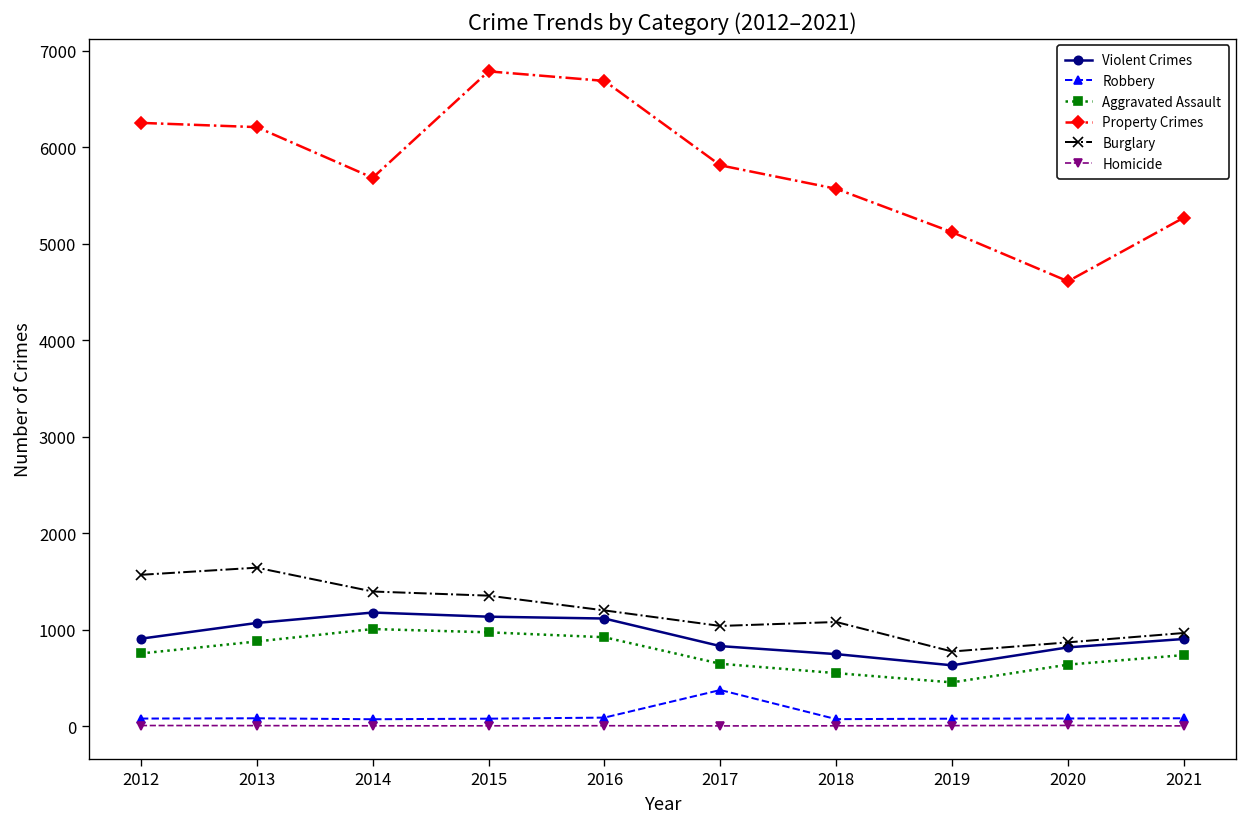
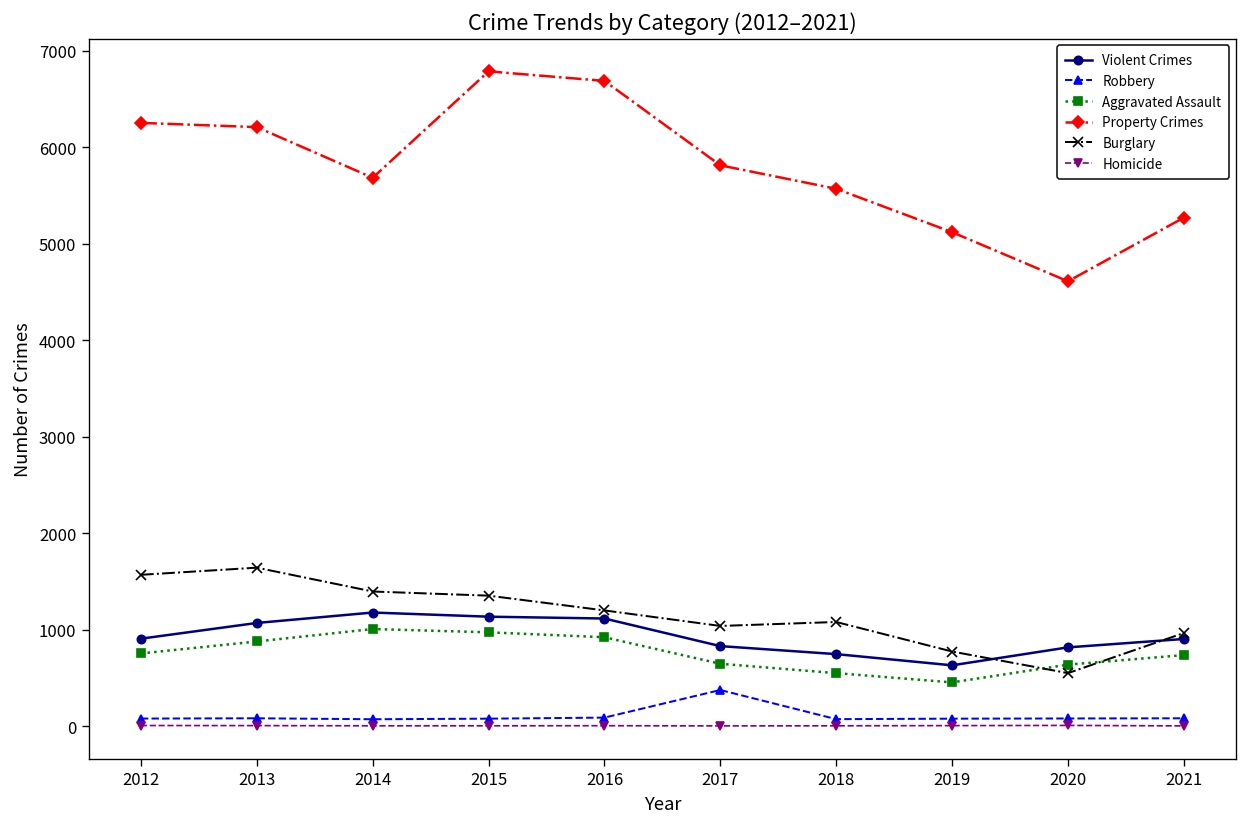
  {
    "Violent Crimes": {
      "2012": 900,
      "2013": 1100,
      "2014": 1200,
      "2015": 1100,
      "2016": 1100,
      "2017": 800,
      "2018": 700,
      "2019": 600,
      "2020": 800,
      "2021": 900
    },
    "Robbery": {
      "2012": 100,
      "2013": 100,
      "2014": 100,
      "2015": 100,
      "2016": 100,
      "2017": 400,
      "2018": 100,
      "2019": 100,
      "2020": 100,
      "2021": 100
    },
    "Aggravated Assault": {
      "2012": 800,
      "2013": 900,
      "2014": 1000,
      "2015": 1000,
      "2016": 900,
      "2017": 600,
      "2018": 500,
      "2019": 500,
      "2020": 600,
      "2021": 700
    },
    "Property Crimes": {
      "2012": 6300,
      "2013": 6200,
      "2014": 5700,
      "2015": 6800,
      "2016": 6700,
      "2017": 5800,
      "2018": 5600,
      "2019": 5100,
      "2020": 4600,
      "2021": 5300
    },
    "Burglary": {
      "2012": 1600,
      "2013": 1600,
      "2014": 1400,
      "2015": 1400,
      "2016": 1200,
      "2017": 1000,
      "2018": 1100,
      "2019": 800,
-     "2020": 900,
+     "2020": 500,
      "2021": 1000
    },
    "Homicide": {
      "2012": 0,
      "2013": 0,
      "2014": 0,
      "2015": 0,
      "2016": 0,
      "2017": 0,
      "2018": 0,
      "2019": 0,
      "2020": 0,
      "2021": 0
    }
  }
